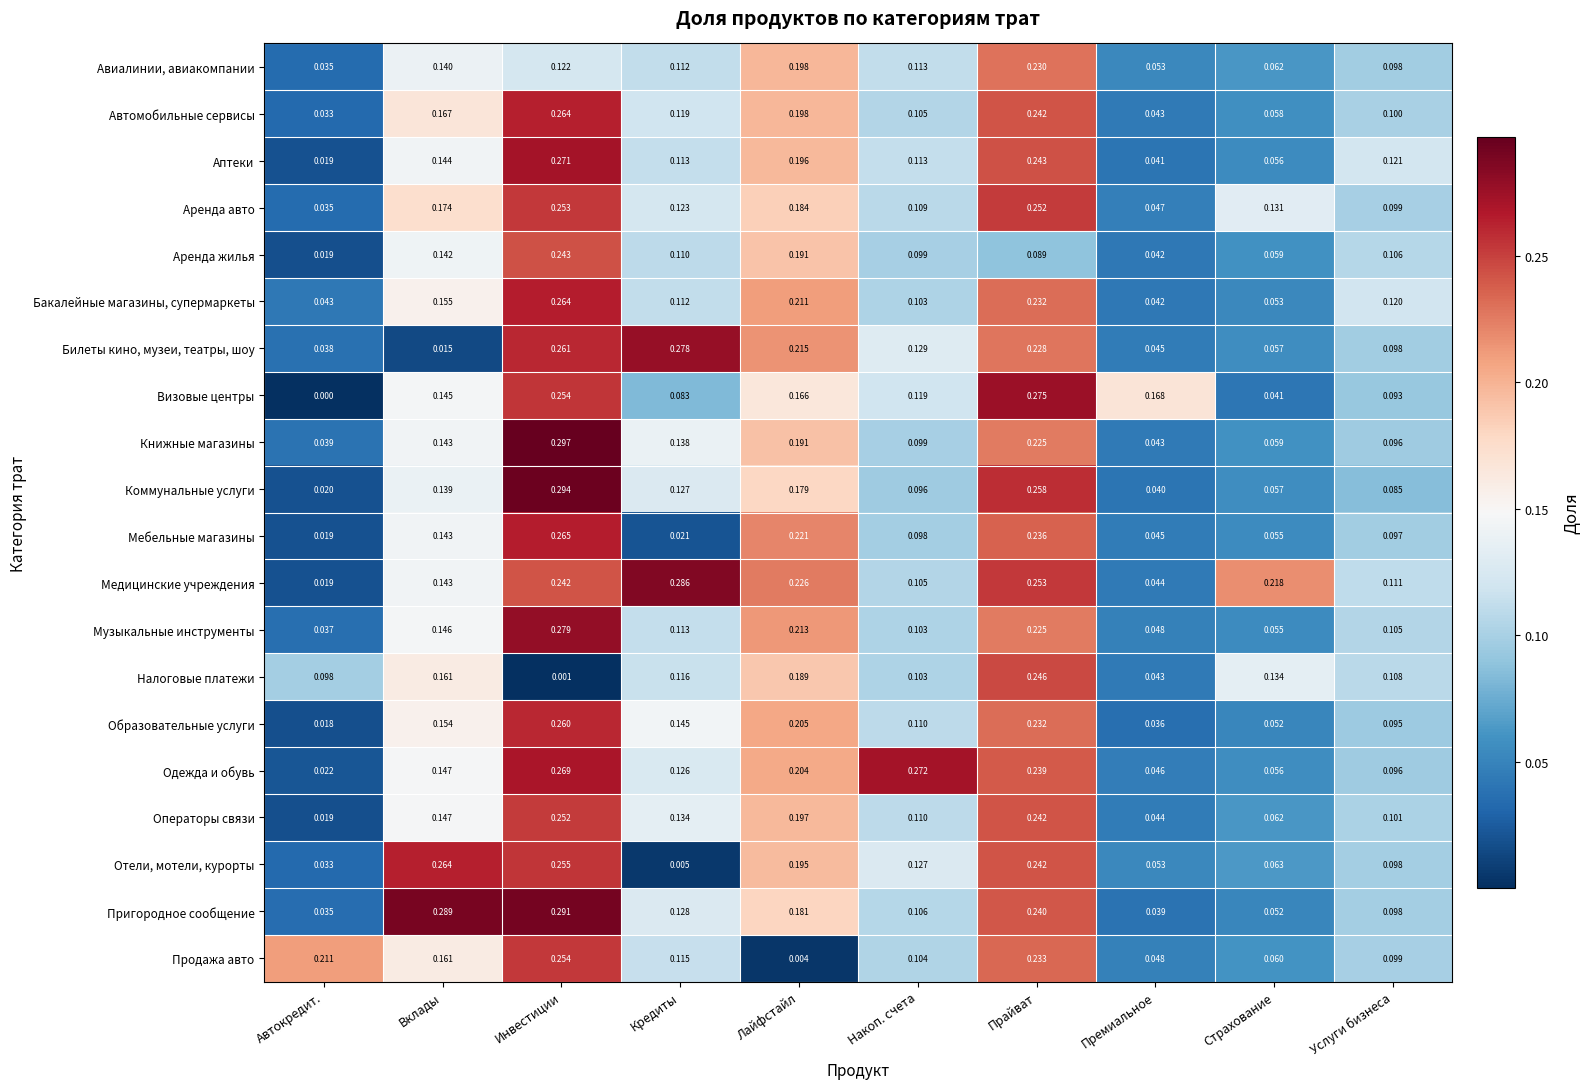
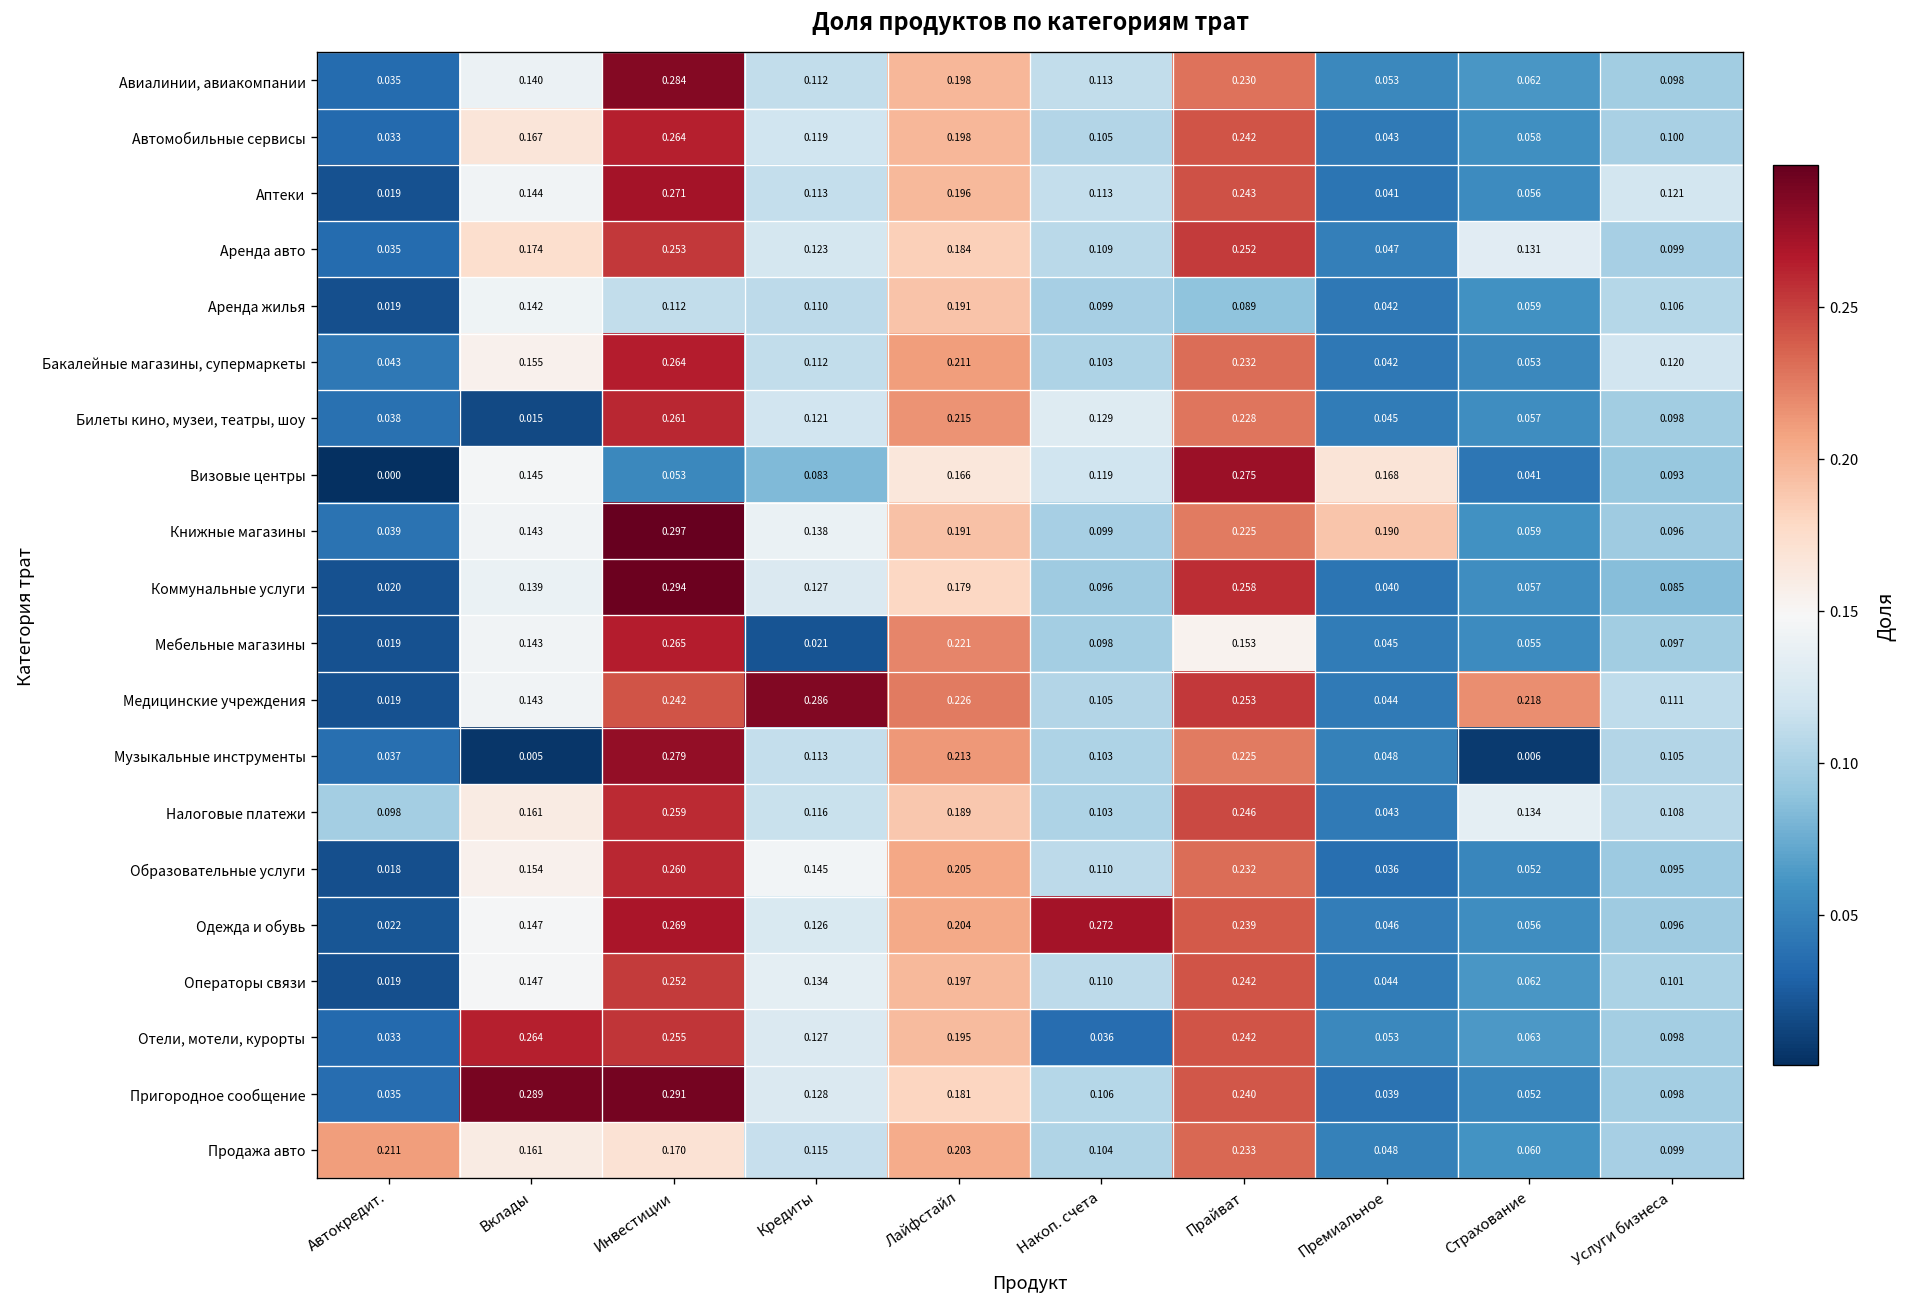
  {
    "Авиалинии, авиакомпании": {
      "Автокредит.": 0.035,
      "Вклады": 0.140,
-     "Инвестиции": 0.122,
+     "Инвестиции": 0.284,
      "Кредиты": 0.112,
      "Лайфстайл": 0.198,
      "Накоп. счета": 0.113,
      "Прайват": 0.230,
      "Премиальное": 0.053,
      "Страхование": 0.062,
      "Услуги бизнеса": 0.098
    },
    "Автомобильные сервисы": {
      "Автокредит.": 0.033,
      "Вклады": 0.167,
      "Инвестиции": 0.264,
      "Кредиты": 0.119,
      "Лайфстайл": 0.198,
      "Накоп. счета": 0.105,
      "Прайват": 0.242,
      "Премиальное": 0.043,
      "Страхование": 0.058,
      "Услуги бизнеса": 0.100
    },
    "Аптеки": {
      "Автокредит.": 0.019,
      "Вклады": 0.144,
      "Инвестиции": 0.271,
      "Кредиты": 0.113,
      "Лайфстайл": 0.196,
      "Накоп. счета": 0.113,
      "Прайват": 0.243,
      "Премиальное": 0.041,
      "Страхование": 0.056,
      "Услуги бизнеса": 0.121
    },
    "Аренда авто": {
      "Автокредит.": 0.035,
      "Вклады": 0.174,
      "Инвестиции": 0.253,
      "Кредиты": 0.123,
      "Лайфстайл": 0.184,
      "Накоп. счета": 0.109,
      "Прайват": 0.252,
      "Премиальное": 0.047,
      "Страхование": 0.131,
      "Услуги бизнеса": 0.099
    },
    "Аренда жилья": {
      "Автокредит.": 0.019,
      "Вклады": 0.142,
-     "Инвестиции": 0.243,
+     "Инвестиции": 0.112,
      "Кредиты": 0.110,
      "Лайфстайл": 0.191,
      "Накоп. счета": 0.099,
      "Прайват": 0.089,
      "Премиальное": 0.042,
      "Страхование": 0.059,
      "Услуги бизнеса": 0.106
    },
    "Бакалейные магазины, супермаркеты": {
      "Автокредит.": 0.043,
      "Вклады": 0.155,
      "Инвестиции": 0.264,
      "Кредиты": 0.112,
      "Лайфстайл": 0.211,
      "Накоп. счета": 0.103,
      "Прайват": 0.232,
      "Премиальное": 0.042,
      "Страхование": 0.053,
      "Услуги бизнеса": 0.120
    },
    "Билеты кино, музеи, театры, шоу": {
      "Автокредит.": 0.038,
      "Вклады": 0.015,
      "Инвестиции": 0.261,
-     "Кредиты": 0.278,
+     "Кредиты": 0.121,
      "Лайфстайл": 0.215,
      "Накоп. счета": 0.129,
      "Прайват": 0.228,
      "Премиальное": 0.045,
      "Страхование": 0.057,
      "Услуги бизнеса": 0.098
    },
    "Визовые центры": {
      "Автокредит.": 0.000,
      "Вклады": 0.145,
-     "Инвестиции": 0.254,
+     "Инвестиции": 0.053,
      "Кредиты": 0.083,
      "Лайфстайл": 0.166,
      "Накоп. счета": 0.119,
      "Прайват": 0.275,
      "Премиальное": 0.168,
      "Страхование": 0.041,
      "Услуги бизнеса": 0.093
    },
    "Книжные магазины": {
      "Автокредит.": 0.039,
      "Вклады": 0.143,
      "Инвестиции": 0.297,
      "Кредиты": 0.138,
      "Лайфстайл": 0.191,
      "Накоп. счета": 0.099,
      "Прайват": 0.225,
-     "Премиальное": 0.043,
+     "Премиальное": 0.190,
      "Страхование": 0.059,
      "Услуги бизнеса": 0.096
    },
    "Коммунальные услуги": {
      "Автокредит.": 0.020,
      "Вклады": 0.139,
      "Инвестиции": 0.294,
      "Кредиты": 0.127,
      "Лайфстайл": 0.179,
      "Накоп. счета": 0.096,
      "Прайват": 0.258,
      "Премиальное": 0.040,
      "Страхование": 0.057,
      "Услуги бизнеса": 0.085
    },
    "Мебельные магазины": {
      "Автокредит.": 0.019,
      "Вклады": 0.143,
      "Инвестиции": 0.265,
      "Кредиты": 0.021,
      "Лайфстайл": 0.221,
      "Накоп. счета": 0.098,
-     "Прайват": 0.236,
+     "Прайват": 0.153,
      "Премиальное": 0.045,
      "Страхование": 0.055,
      "Услуги бизнеса": 0.097
    },
    "Медицинские учреждения": {
      "Автокредит.": 0.019,
      "Вклады": 0.143,
      "Инвестиции": 0.242,
      "Кредиты": 0.286,
      "Лайфстайл": 0.226,
      "Накоп. счета": 0.105,
      "Прайват": 0.253,
      "Премиальное": 0.044,
      "Страхование": 0.218,
      "Услуги бизнеса": 0.111
    },
    "Музыкальные инструменты": {
      "Автокредит.": 0.037,
-     "Вклады": 0.146,
+     "Вклады": 0.005,
      "Инвестиции": 0.279,
      "Кредиты": 0.113,
      "Лайфстайл": 0.213,
      "Накоп. счета": 0.103,
      "Прайват": 0.225,
      "Премиальное": 0.048,
-     "Страхование": 0.055,
+     "Страхование": 0.006,
      "Услуги бизнеса": 0.105
    },
    "Налоговые платежи": {
      "Автокредит.": 0.098,
      "Вклады": 0.161,
-     "Инвестиции": 0.001,
+     "Инвестиции": 0.259,
      "Кредиты": 0.116,
      "Лайфстайл": 0.189,
      "Накоп. счета": 0.103,
      "Прайват": 0.246,
      "Премиальное": 0.043,
      "Страхование": 0.134,
      "Услуги бизнеса": 0.108
    },
    "Образовательные услуги": {
      "Автокредит.": 0.018,
      "Вклады": 0.154,
      "Инвестиции": 0.260,
      "Кредиты": 0.145,
      "Лайфстайл": 0.205,
      "Накоп. счета": 0.110,
      "Прайват": 0.232,
      "Премиальное": 0.036,
      "Страхование": 0.052,
      "Услуги бизнеса": 0.095
    },
    "Одежда и обувь": {
      "Автокредит.": 0.022,
      "Вклады": 0.147,
      "Инвестиции": 0.269,
      "Кредиты": 0.126,
      "Лайфстайл": 0.204,
      "Накоп. счета": 0.272,
      "Прайват": 0.239,
      "Премиальное": 0.046,
      "Страхование": 0.056,
      "Услуги бизнеса": 0.096
    },
    "Операторы связи": {
      "Автокредит.": 0.019,
      "Вклады": 0.147,
      "Инвестиции": 0.252,
      "Кредиты": 0.134,
      "Лайфстайл": 0.197,
      "Накоп. счета": 0.110,
      "Прайват": 0.242,
      "Премиальное": 0.044,
      "Страхование": 0.062,
      "Услуги бизнеса": 0.101
    },
    "Отели, мотели, курорты": {
      "Автокредит.": 0.033,
      "Вклады": 0.264,
      "Инвестиции": 0.255,
-     "Кредиты": 0.005,
+     "Кредиты": 0.127,
      "Лайфстайл": 0.195,
-     "Накоп. счета": 0.127,
+     "Накоп. счета": 0.036,
      "Прайват": 0.242,
      "Премиальное": 0.053,
      "Страхование": 0.063,
      "Услуги бизнеса": 0.098
    },
    "Пригородное сообщение": {
      "Автокредит.": 0.035,
      "Вклады": 0.289,
      "Инвестиции": 0.291,
      "Кредиты": 0.128,
      "Лайфстайл": 0.181,
      "Накоп. счета": 0.106,
      "Прайват": 0.240,
      "Премиальное": 0.039,
      "Страхование": 0.052,
      "Услуги бизнеса": 0.098
    },
    "Продажа авто": {
      "Автокредит.": 0.211,
      "Вклады": 0.161,
-     "Инвестиции": 0.254,
+     "Инвестиции": 0.170,
      "Кредиты": 0.115,
-     "Лайфстайл": 0.004,
+     "Лайфстайл": 0.203,
      "Накоп. счета": 0.104,
      "Прайват": 0.233,
      "Премиальное": 0.048,
      "Страхование": 0.060,
      "Услуги бизнеса": 0.099
    }
  }
